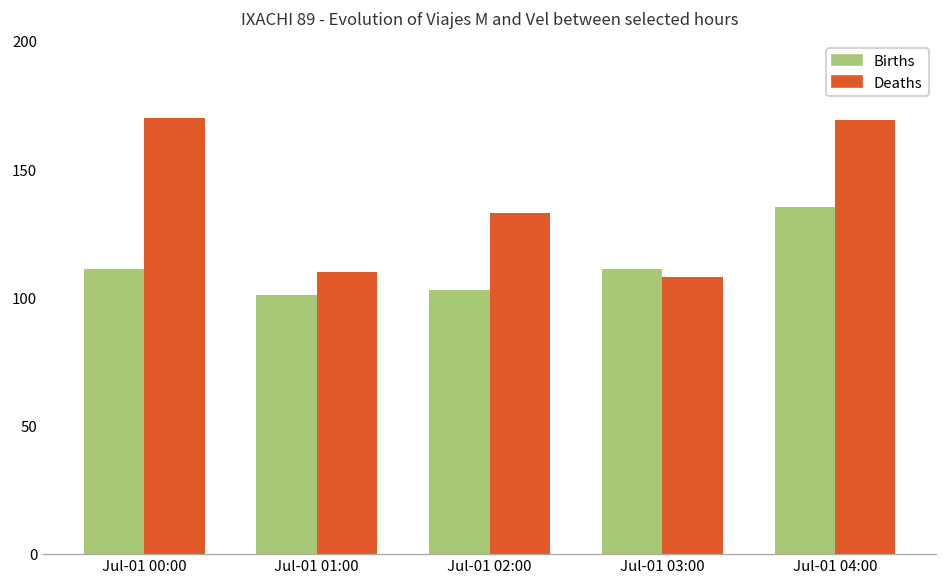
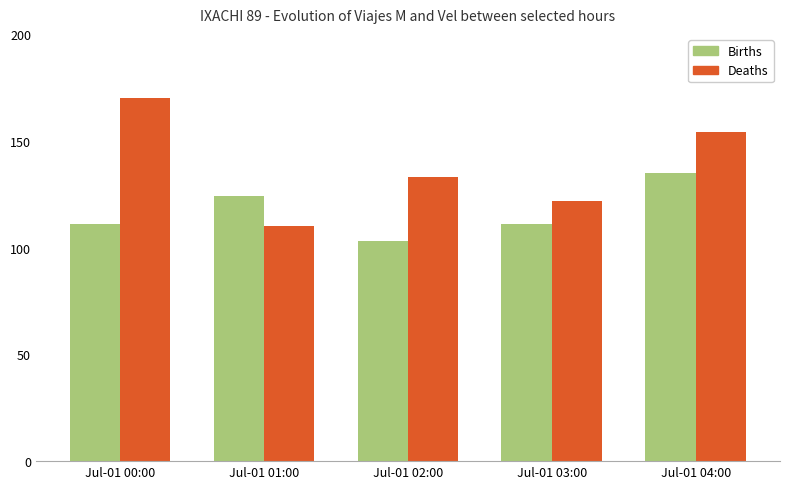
  {
    "Births": {
      "Jul-01 00:00": 111,
-     "Jul-01 01:00": 101,
+     "Jul-01 01:00": 124,
      "Jul-01 02:00": 103,
      "Jul-01 03:00": 111,
      "Jul-01 04:00": 135
    },
    "Deaths": {
      "Jul-01 00:00": 170,
      "Jul-01 01:00": 110,
      "Jul-01 02:00": 133,
-     "Jul-01 03:00": 108,
-     "Jul-01 04:00": 169
+     "Jul-01 03:00": 122,
+     "Jul-01 04:00": 154
    }
  }
